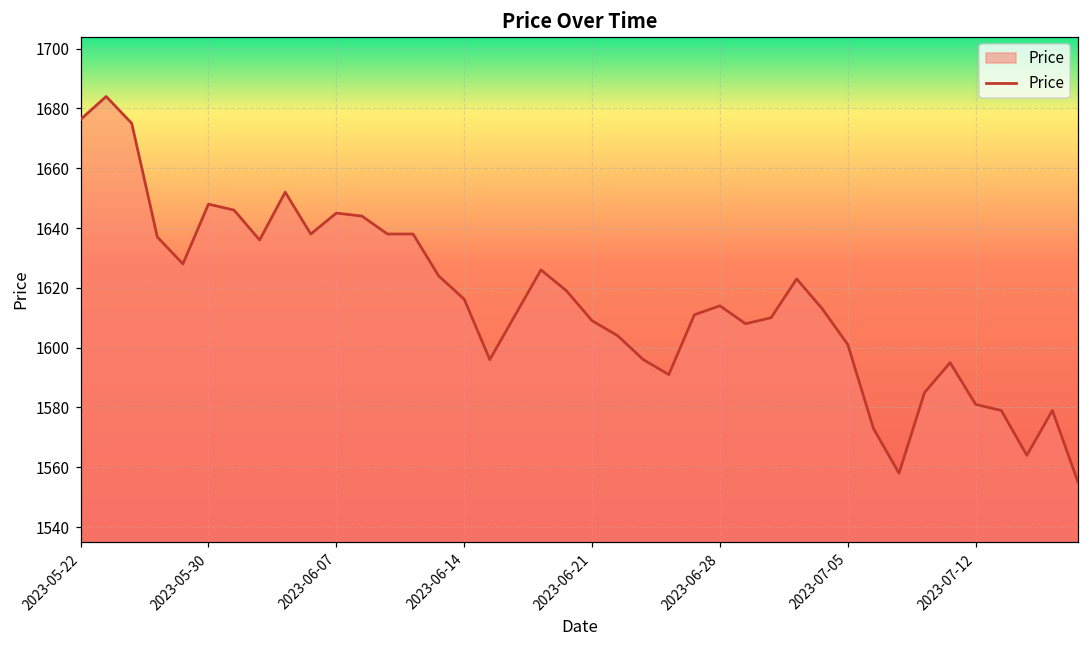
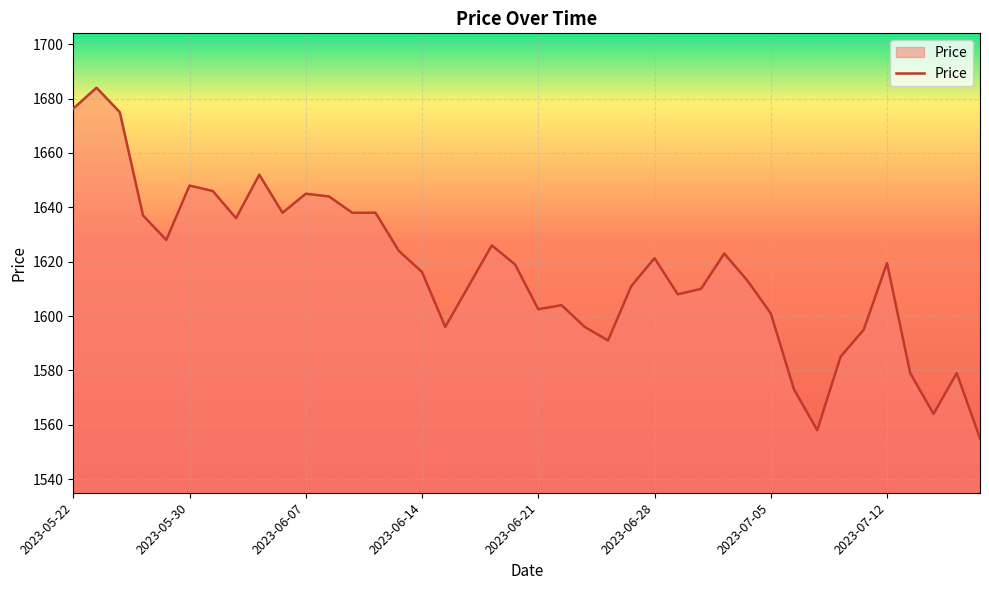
  {
    "2023-05-22": 1676,
    "2023-05-30": 1648,
    "2023-06-07": 1645,
    "2023-06-14": 1616,
-   "2023-06-21": 1609,
-   "2023-06-28": 1614,
+   "2023-06-21": 1603,
+   "2023-06-28": 1621,
    "2023-07-05": 1601,
-   "2023-07-12": 1581
+   "2023-07-12": 1620
  }
